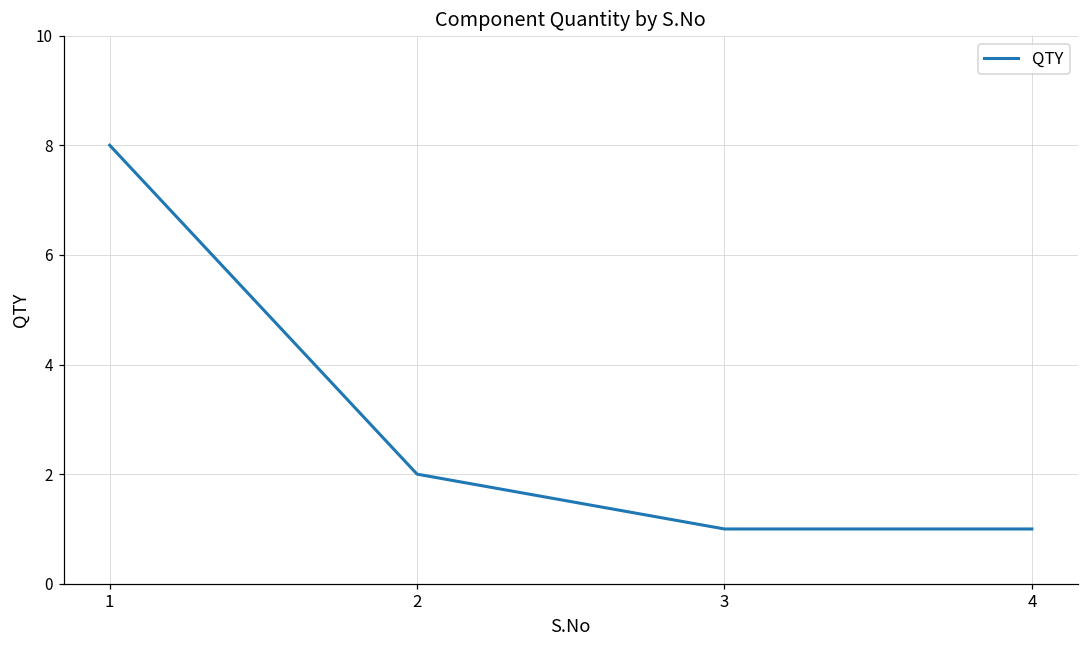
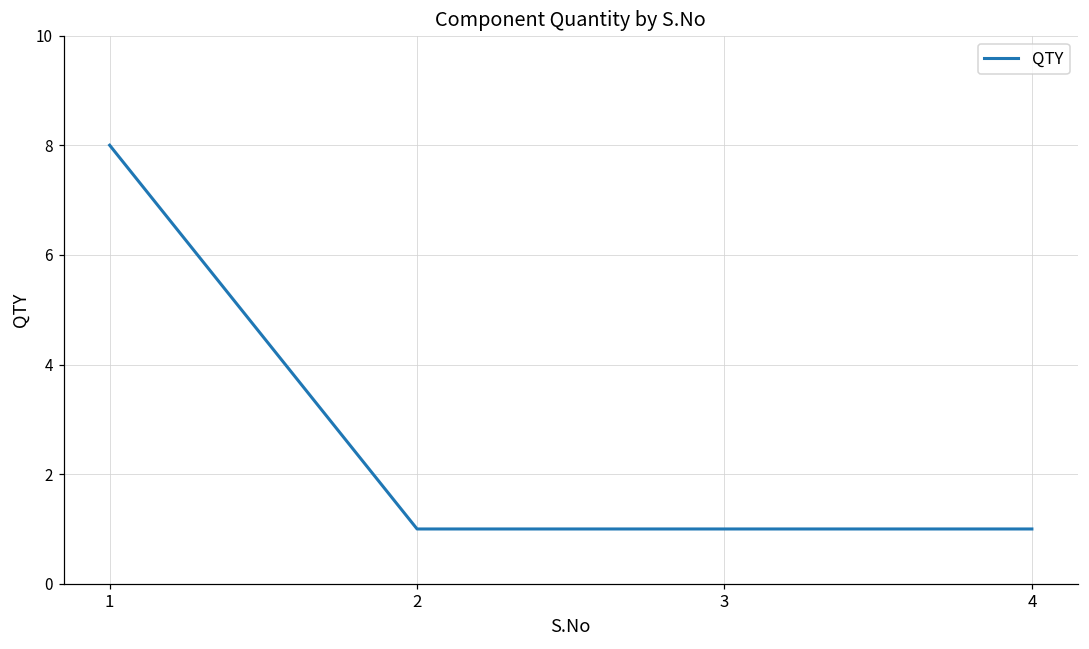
  {
    "1": 8,
-   "2": 2,
+   "2": 1,
    "3": 1,
    "4": 1
  }
